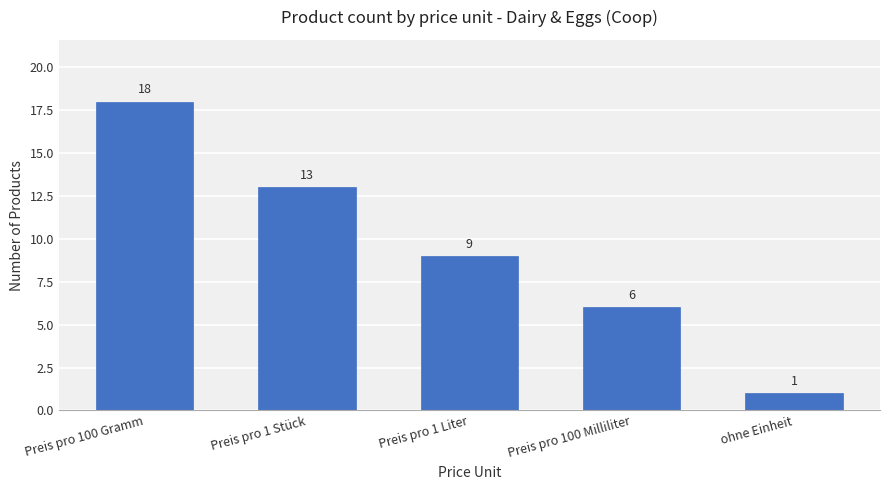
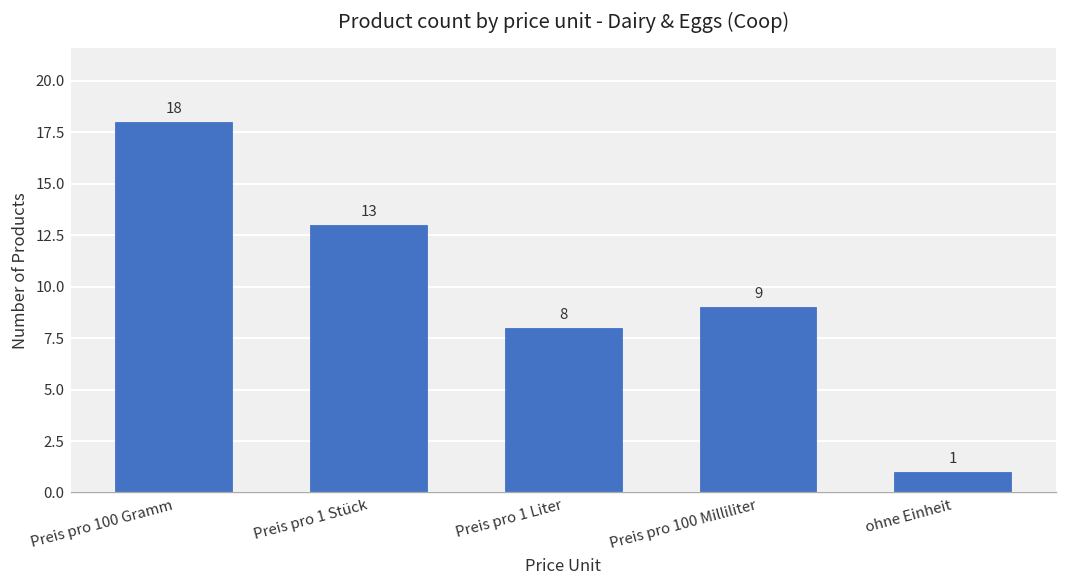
  {
    "Preis pro 100 Gramm": 18,
    "Preis pro 1 Stück": 13,
-   "Preis pro 1 Liter": 9,
-   "Preis pro 100 Milliliter": 6,
+   "Preis pro 1 Liter": 8,
+   "Preis pro 100 Milliliter": 9,
    "ohne Einheit": 1
  }
